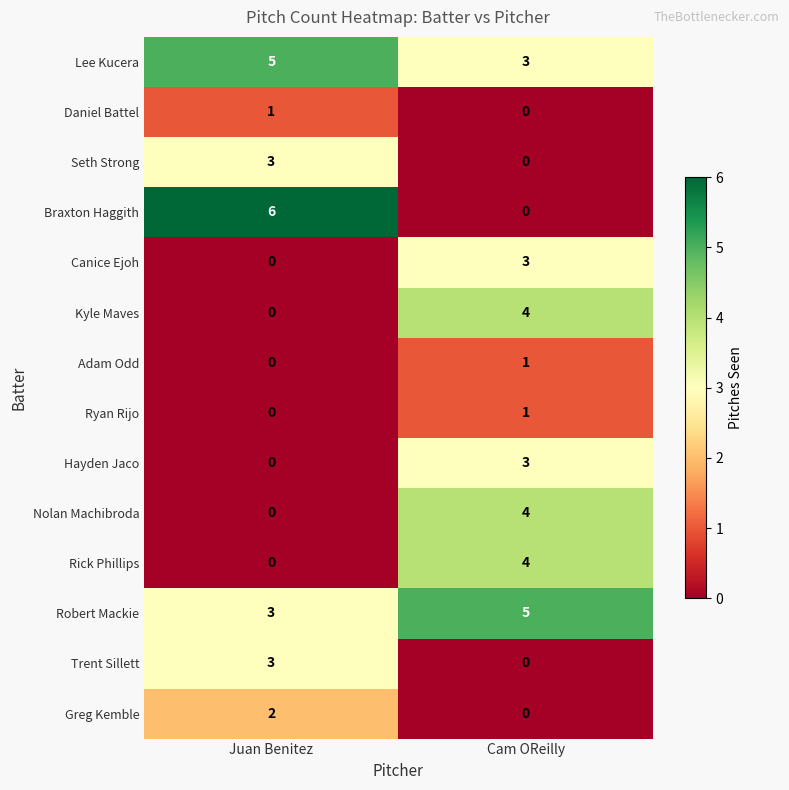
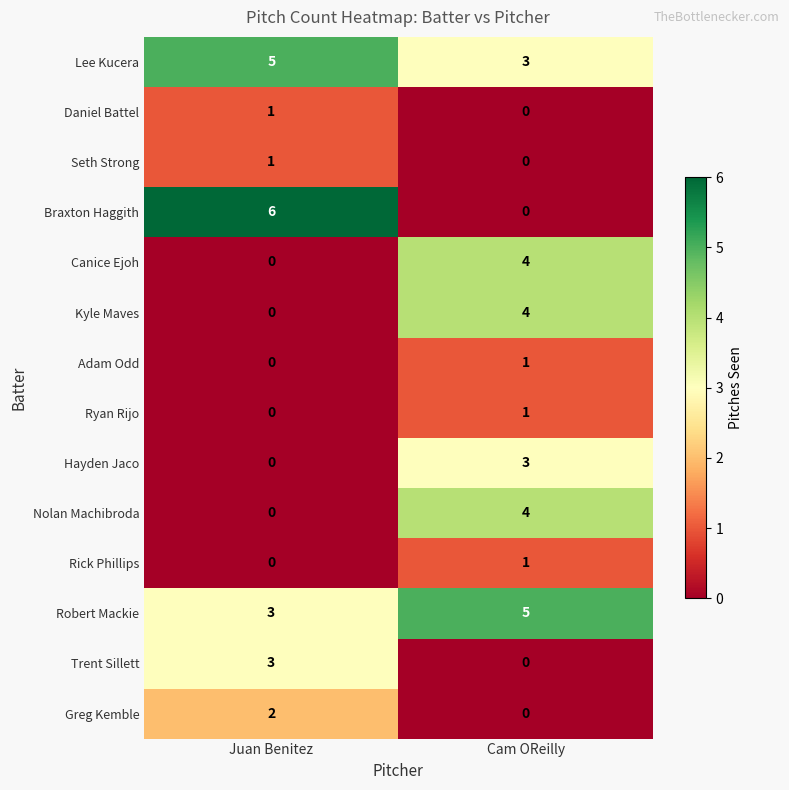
  {
    "Lee Kucera": {
      "Juan Benitez": 5,
      "Cam OReilly": 3
    },
    "Daniel Battel": {
      "Juan Benitez": 1,
      "Cam OReilly": 0
    },
    "Seth Strong": {
-     "Juan Benitez": 3,
+     "Juan Benitez": 1,
      "Cam OReilly": 0
    },
    "Braxton Haggith": {
      "Juan Benitez": 6,
      "Cam OReilly": 0
    },
    "Canice Ejoh": {
      "Juan Benitez": 0,
-     "Cam OReilly": 3
+     "Cam OReilly": 4
    },
    "Kyle Maves": {
      "Juan Benitez": 0,
      "Cam OReilly": 4
    },
    "Adam Odd": {
      "Juan Benitez": 0,
      "Cam OReilly": 1
    },
    "Ryan Rijo": {
      "Juan Benitez": 0,
      "Cam OReilly": 1
    },
    "Hayden Jaco": {
      "Juan Benitez": 0,
      "Cam OReilly": 3
    },
    "Nolan Machibroda": {
      "Juan Benitez": 0,
      "Cam OReilly": 4
    },
    "Rick Phillips": {
      "Juan Benitez": 0,
-     "Cam OReilly": 4
+     "Cam OReilly": 1
    },
    "Robert Mackie": {
      "Juan Benitez": 3,
      "Cam OReilly": 5
    },
    "Trent Sillett": {
      "Juan Benitez": 3,
      "Cam OReilly": 0
    },
    "Greg Kemble": {
      "Juan Benitez": 2,
      "Cam OReilly": 0
    }
  }
